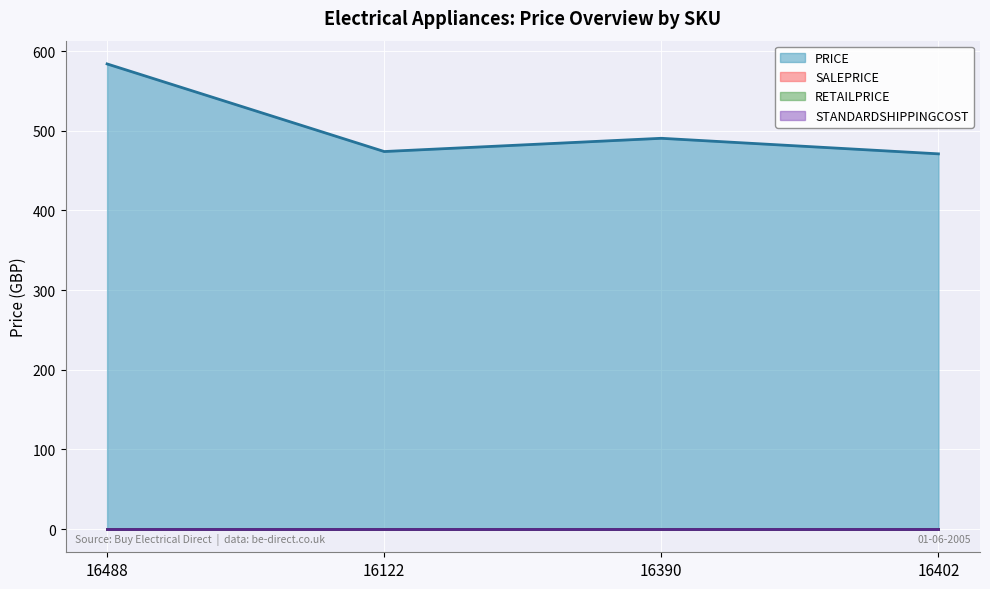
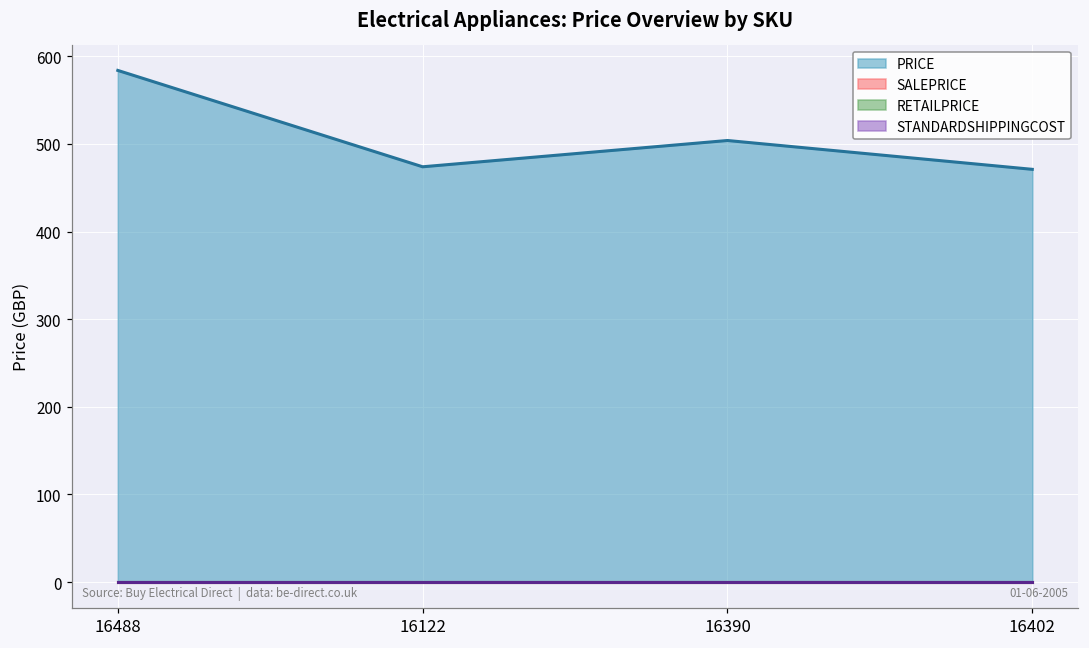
  {
    "PRICE": {
      "16488": 580,
      "16122": 470,
-     "16390": 490,
+     "16390": 500,
      "16402": 470
    },
    "STANDARDSHIPPINGCOST": {
      "16488": 0,
      "16122": 0,
      "16390": 0
    }
  }
